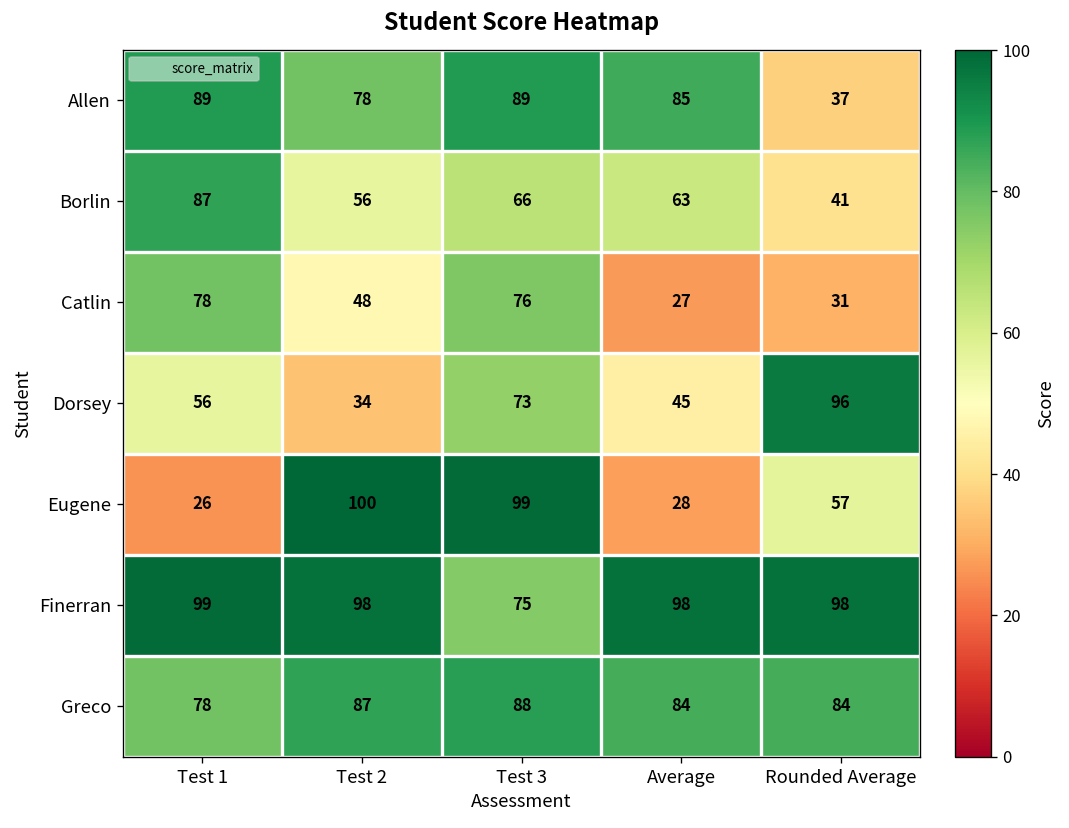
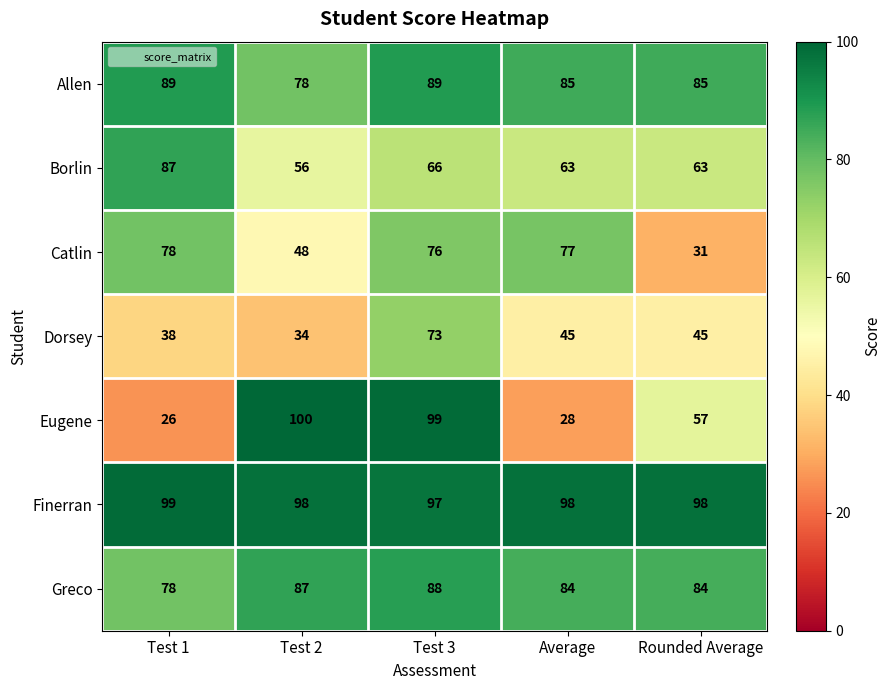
  {
    "Allen": {
      "Test 1": 89,
      "Test 2": 78,
      "Test 3": 89,
      "Average": 85,
-     "Rounded Average": 37
+     "Rounded Average": 85
    },
    "Borlin": {
      "Test 1": 87,
      "Test 2": 56,
      "Test 3": 66,
      "Average": 63,
-     "Rounded Average": 41
+     "Rounded Average": 63
    },
    "Catlin": {
      "Test 1": 78,
      "Test 2": 48,
      "Test 3": 76,
-     "Average": 27,
+     "Average": 77,
      "Rounded Average": 31
    },
    "Dorsey": {
-     "Test 1": 56,
+     "Test 1": 38,
      "Test 2": 34,
      "Test 3": 73,
      "Average": 45,
-     "Rounded Average": 96
+     "Rounded Average": 45
    },
    "Eugene": {
      "Test 1": 26,
      "Test 2": 100,
      "Test 3": 99,
      "Average": 28,
      "Rounded Average": 57
    },
    "Finerran": {
      "Test 1": 99,
      "Test 2": 98,
-     "Test 3": 75,
+     "Test 3": 97,
      "Average": 98,
      "Rounded Average": 98
    },
    "Greco": {
      "Test 1": 78,
      "Test 2": 87,
      "Test 3": 88,
      "Average": 84,
      "Rounded Average": 84
    }
  }
